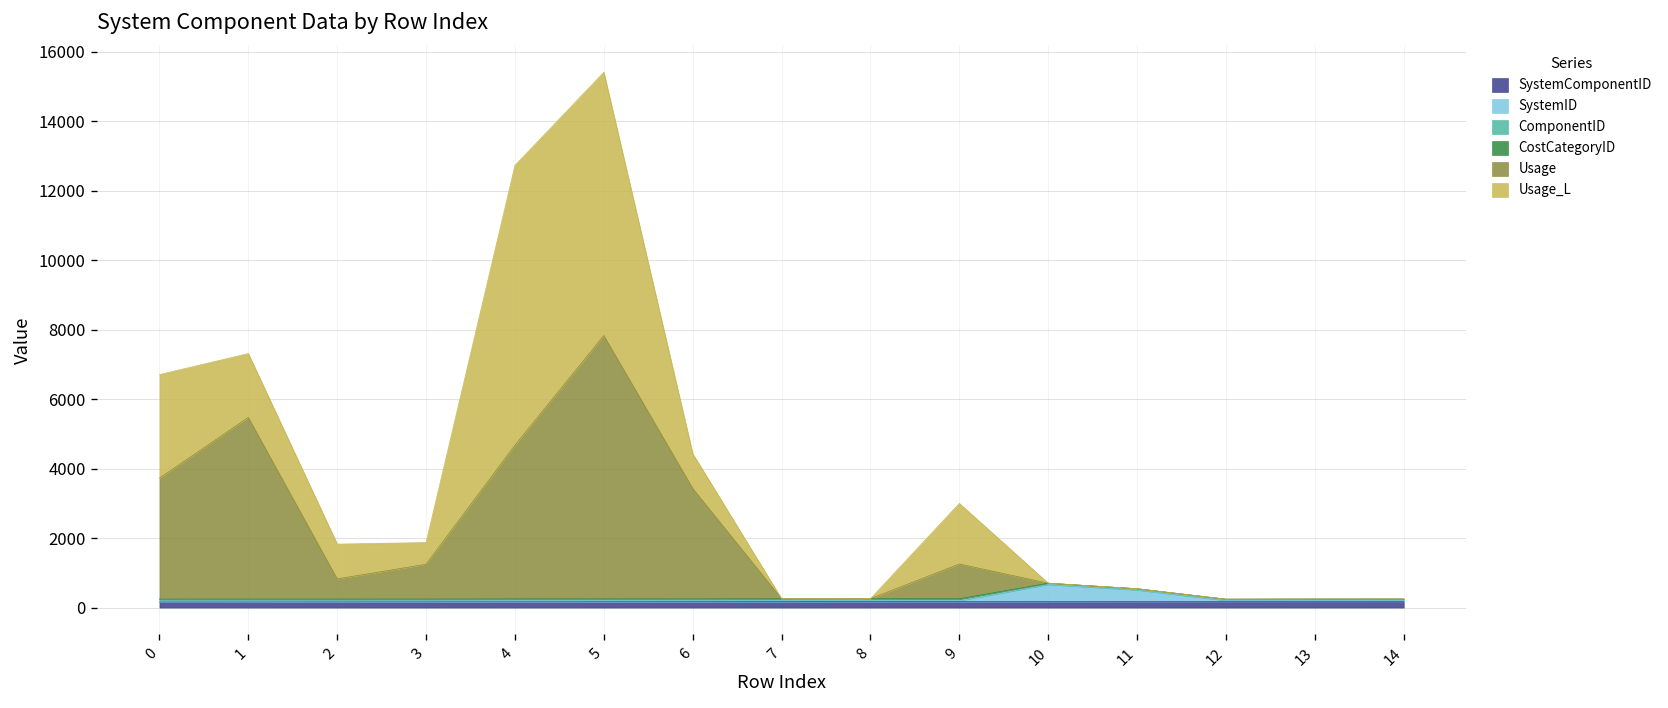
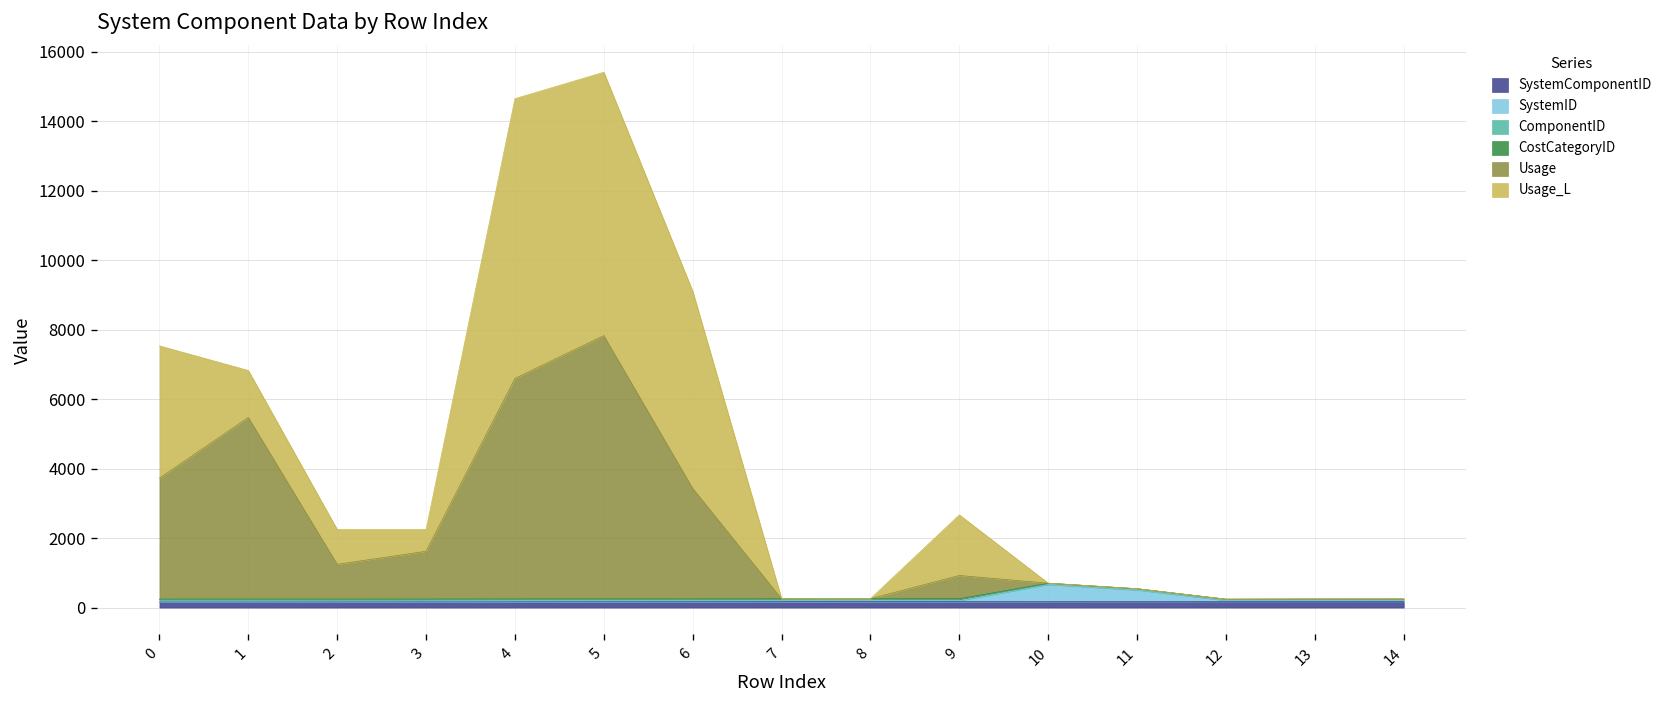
  {
    "SystemComponentID": {
      "10": 200,
      "11": 200
    },
    "Usage": {
      "0": 3500,
      "1": 5200,
-     "2": 600,
-     "3": 1000,
-     "4": 4400,
+     "2": 1000,
+     "3": 1400,
+     "4": 6300,
      "5": 7600,
      "6": 3200,
-     "9": 1000
+     "9": 700
    },
    "Usage_L": {
-     "0": 3000,
-     "1": 1800,
+     "0": 3800,
+     "1": 1400,
      "2": 1000,
      "3": 600,
      "4": 8100,
      "5": 7600,
-     "6": 1000,
+     "6": 5700,
      "9": 1700
    }
  }
